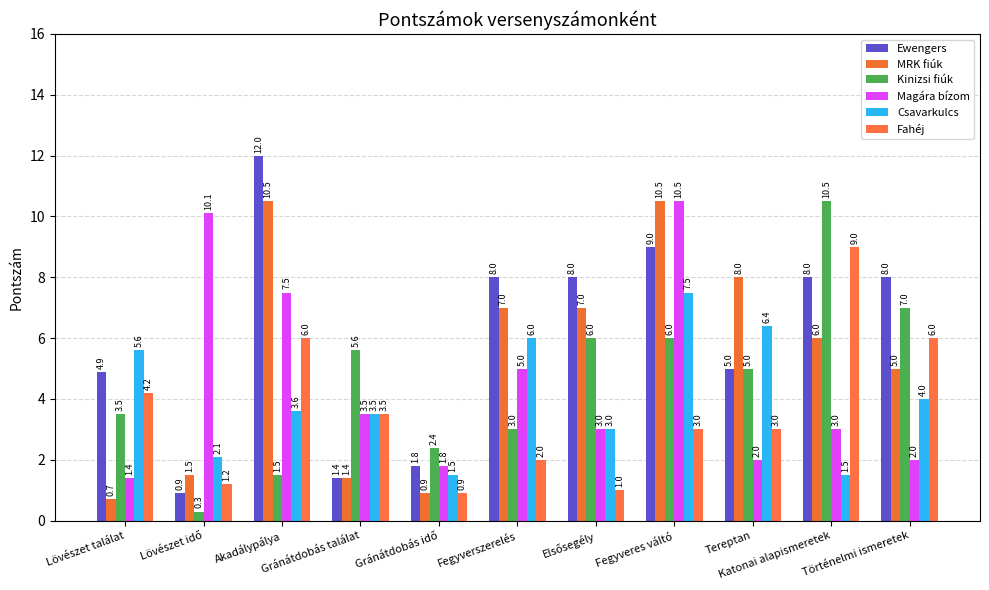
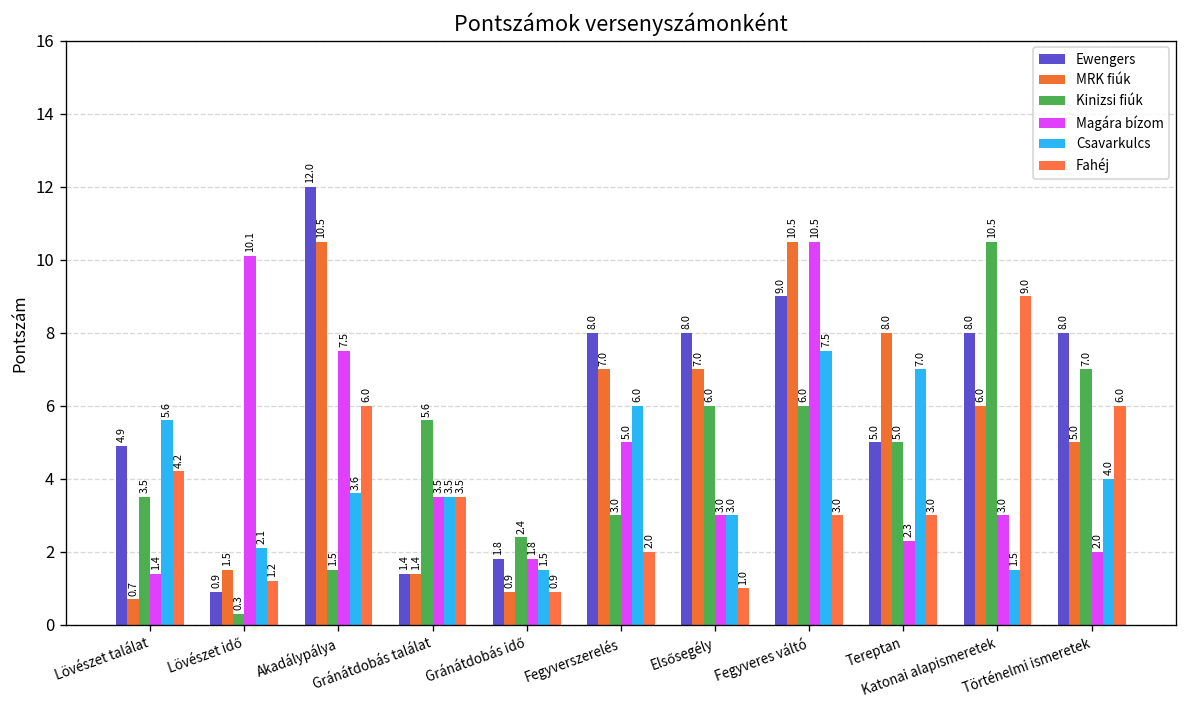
  {
    "Ewengers": {
      "Lövészet találat": 4.9,
      "Lövészet idő": 0.9,
      "Akadálypálya": 12.0,
      "Gránátdobás találat": 1.4,
      "Gránátdobás idő": 1.8,
      "Fegyverszerelés": 8.0,
      "Elsősegély": 8.0,
      "Fegyveres váltó": 9.0,
      "Tereptan": 5.0,
      "Katonai alapismeretek": 8.0,
      "Történelmi ismeretek": 8.0
    },
    "Kinizsi fiúk": {
      "Lövészet találat": 3.5,
      "Lövészet idő": 0.3,
      "Akadálypálya": 1.5,
      "Gránátdobás találat": 5.6,
      "Gránátdobás idő": 2.4,
      "Fegyverszerelés": 3.0,
      "Elsősegély": 6.0,
      "Fegyveres váltó": 6.0,
      "Tereptan": 5.0,
      "Katonai alapismeretek": 10.5,
      "Történelmi ismeretek": 7.0
    },
    "Magára bízom": {
      "Lövészet találat": 1.4,
      "Lövészet idő": 10.1,
      "Akadálypálya": 7.5,
      "Gránátdobás találat": 3.5,
      "Gránátdobás idő": 1.8,
      "Fegyverszerelés": 5.0,
      "Elsősegély": 3.0,
      "Fegyveres váltó": 10.5,
-     "Tereptan": 2.0,
+     "Tereptan": 2.3,
      "Katonai alapismeretek": 3.0,
      "Történelmi ismeretek": 2.0
    },
    "Csavarkulcs": {
      "Lövészet találat": 5.6,
      "Lövészet idő": 2.1,
      "Akadálypálya": 3.6,
      "Gránátdobás találat": 3.5,
      "Gránátdobás idő": 1.5,
      "Fegyverszerelés": 6.0,
      "Elsősegély": 3.0,
      "Fegyveres váltó": 7.5,
-     "Tereptan": 6.4,
+     "Tereptan": 7.0,
      "Katonai alapismeretek": 1.5,
      "Történelmi ismeretek": 4.0
    }
  }
